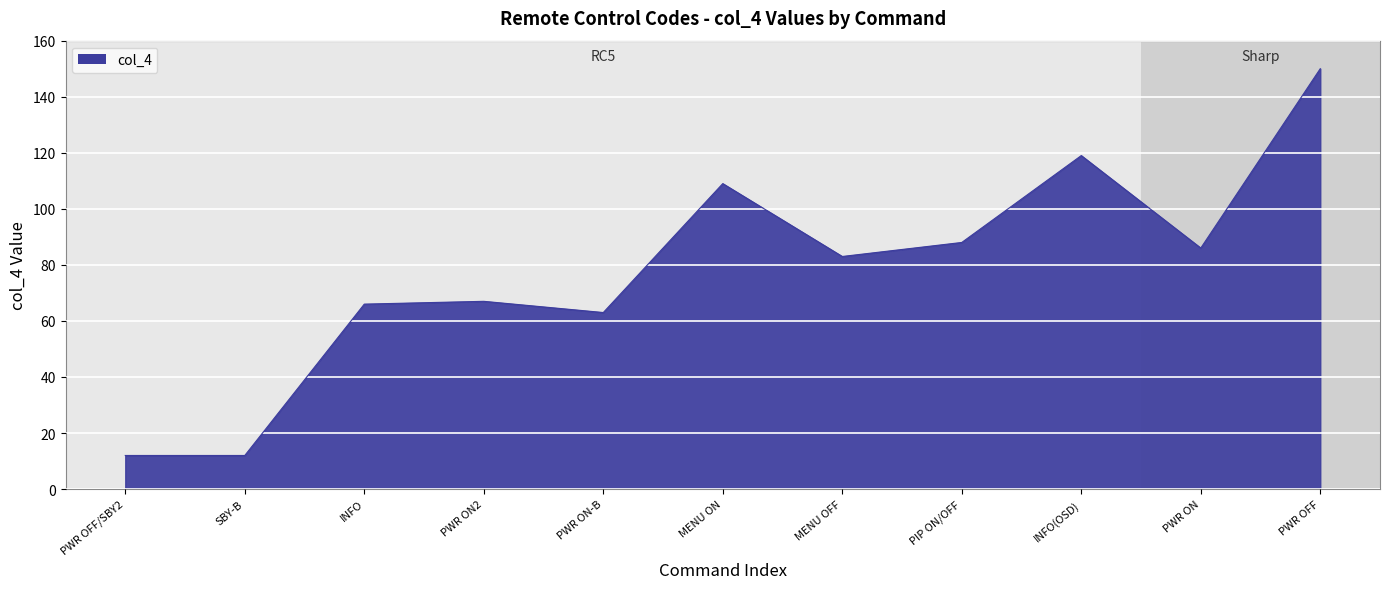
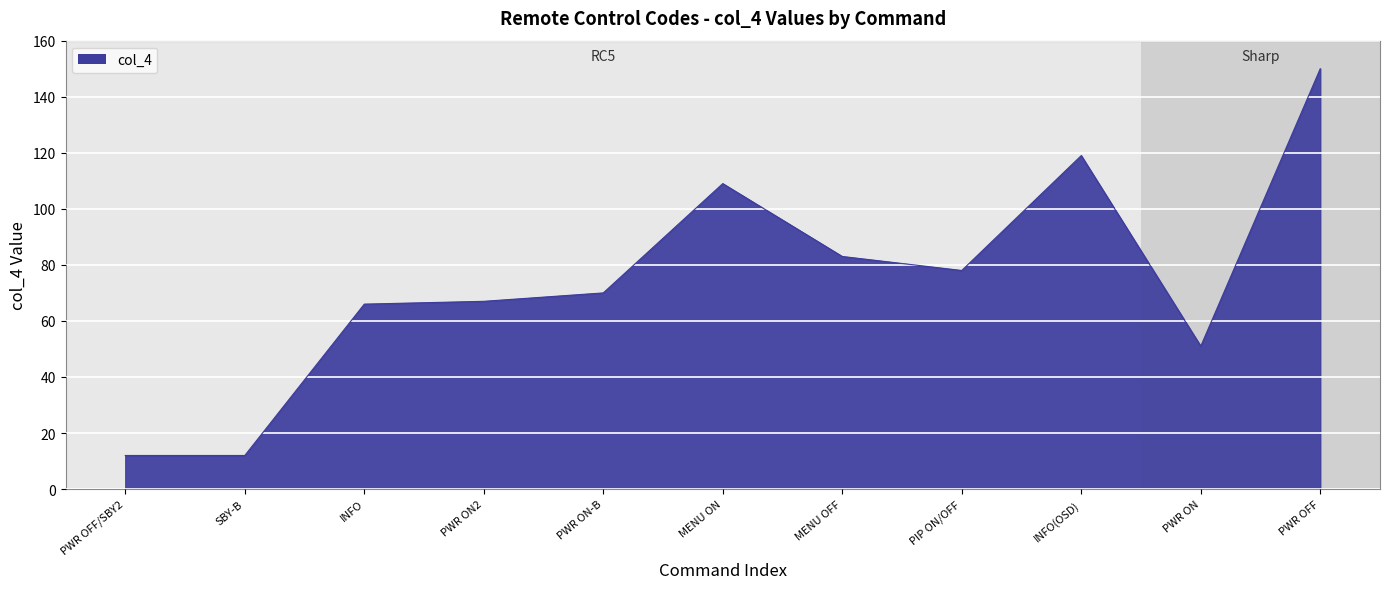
  {
    "PWR OFF/SBY2": 12,
    "SBY-B": 12,
    "INFO": 66,
    "PWR ON2": 67,
-   "PWR ON-B": 63,
+   "PWR ON-B": 70,
    "MENU ON": 109,
    "MENU OFF": 83,
-   "PIP ON/OFF": 88,
+   "PIP ON/OFF": 78,
    "INFO(OSD)": 119,
-   "PWR ON": 86,
+   "PWR ON": 51,
    "PWR OFF": 150
  }
